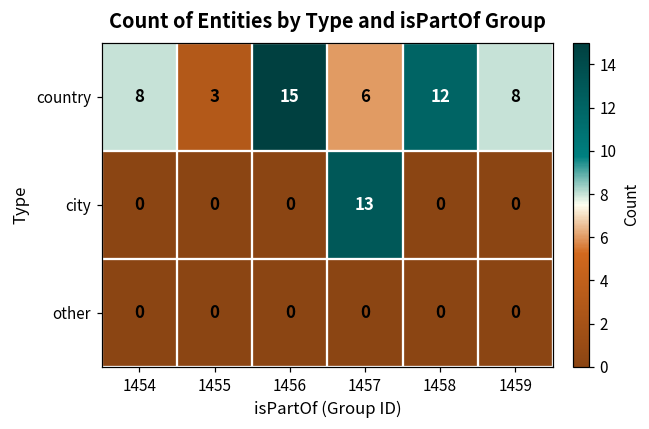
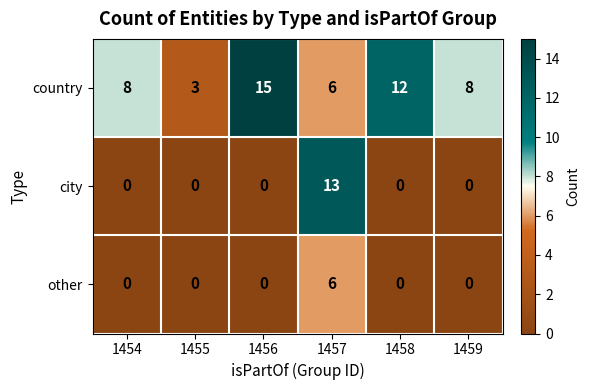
  {
    "country": {
      "1454": 8,
      "1455": 3,
      "1456": 15,
      "1457": 6,
      "1458": 12,
      "1459": 8
    },
    "city": {
      "1454": 0,
      "1455": 0,
      "1456": 0,
      "1457": 13,
      "1458": 0,
      "1459": 0
    },
    "other": {
      "1454": 0,
      "1455": 0,
      "1456": 0,
-     "1457": 0,
+     "1457": 6,
      "1458": 0,
      "1459": 0
    }
  }
